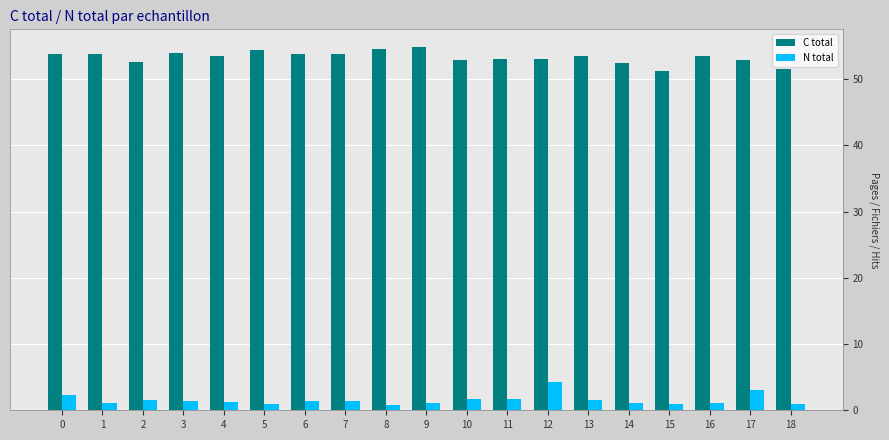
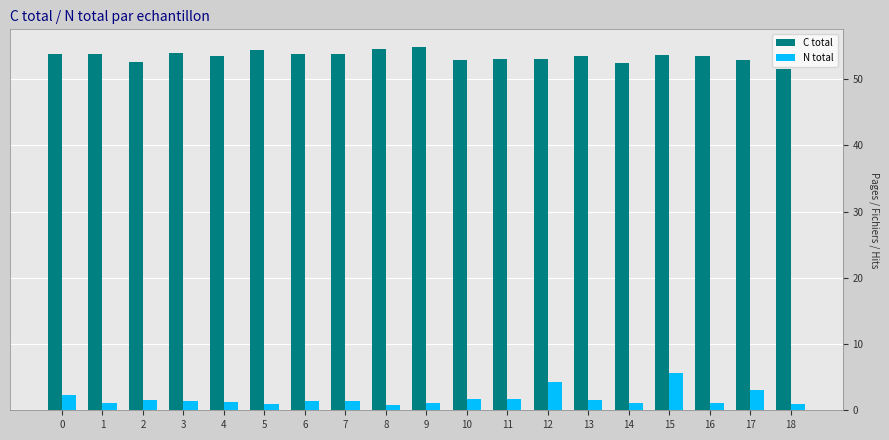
  {
    "C total": {
      "0": 54,
      "1": 54,
      "2": 53,
      "3": 54,
      "4": 53,
      "5": 54,
      "6": 54,
      "7": 54,
      "8": 55,
      "9": 55,
      "10": 53,
      "11": 53,
      "12": 53,
      "13": 54,
      "14": 52,
-     "15": 51,
+     "15": 54,
      "16": 53,
      "17": 53,
      "18": 52
    },
    "N total": {
      "0": 2,
      "1": 1,
      "2": 1,
      "3": 1,
      "4": 1,
      "5": 1,
      "6": 1,
      "7": 1,
      "8": 1,
      "9": 1,
      "10": 2,
      "11": 2,
      "12": 4,
      "13": 2,
      "14": 1,
-     "15": 1,
+     "15": 6,
      "16": 1,
      "17": 3,
      "18": 1
    }
  }
